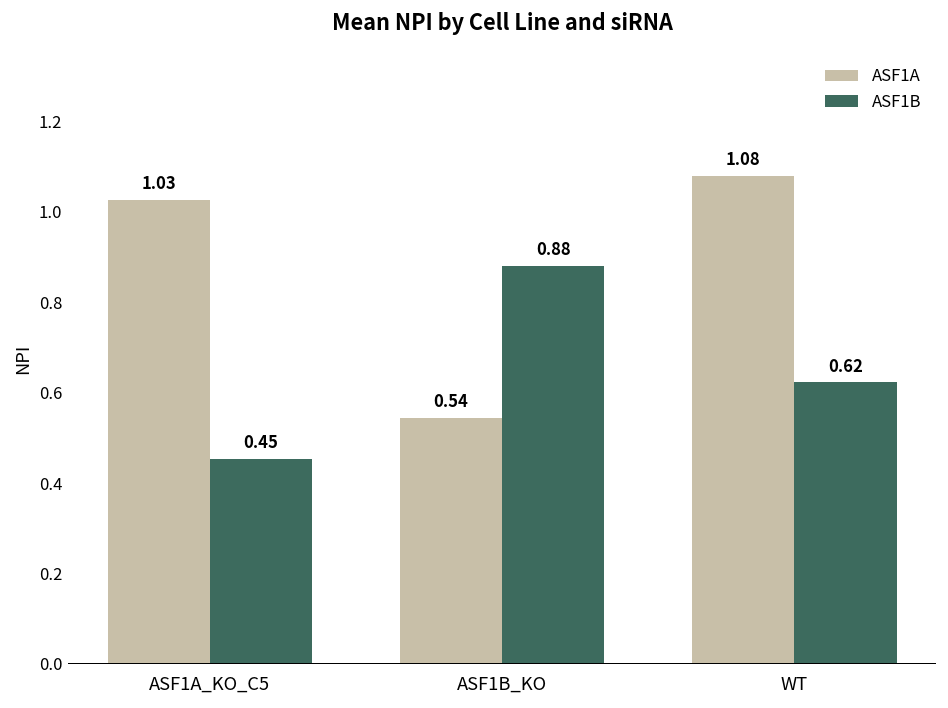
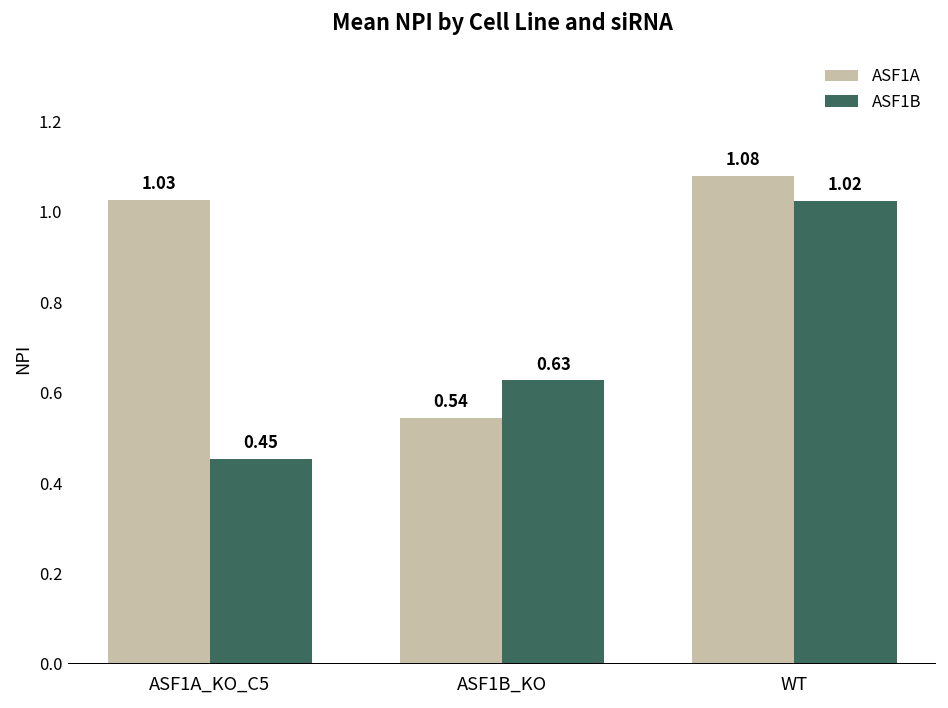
  {
    "ASF1A": {
      "ASF1A_KO_C5": 1.03,
      "ASF1B_KO": 0.54,
      "WT": 1.08
    },
    "ASF1B": {
      "ASF1A_KO_C5": 0.45,
-     "ASF1B_KO": 0.88,
-     "WT": 0.62
+     "ASF1B_KO": 0.63,
+     "WT": 1.02
    }
  }
